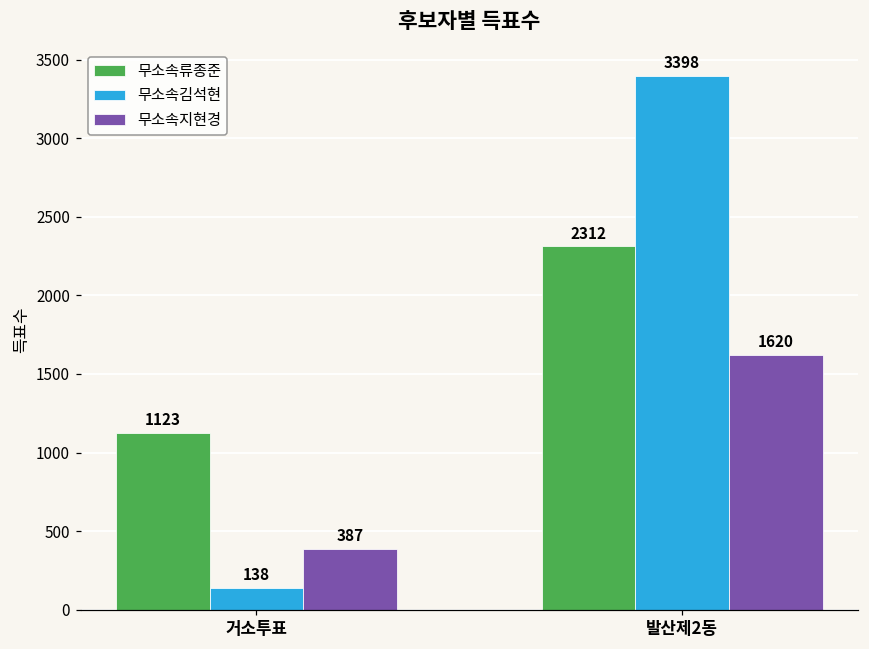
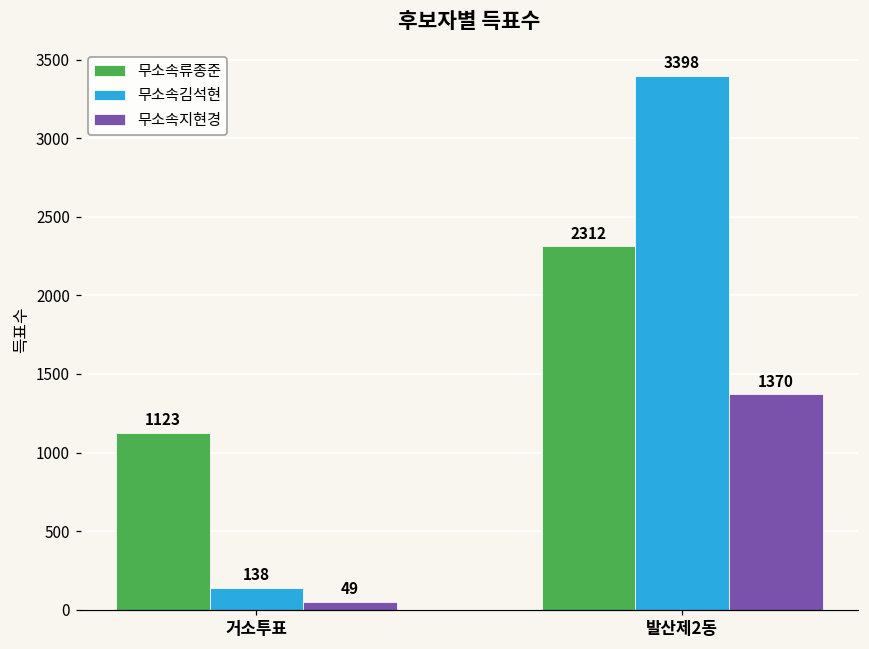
  {
    "무소속류종준": {
      "거소투표": 1123,
      "발산제2동": 2312
    },
    "무소속김석현": {
      "거소투표": 138,
      "발산제2동": 3398
    },
    "무소속지현경": {
-     "거소투표": 387,
-     "발산제2동": 1620
+     "거소투표": 49,
+     "발산제2동": 1370
    }
  }
